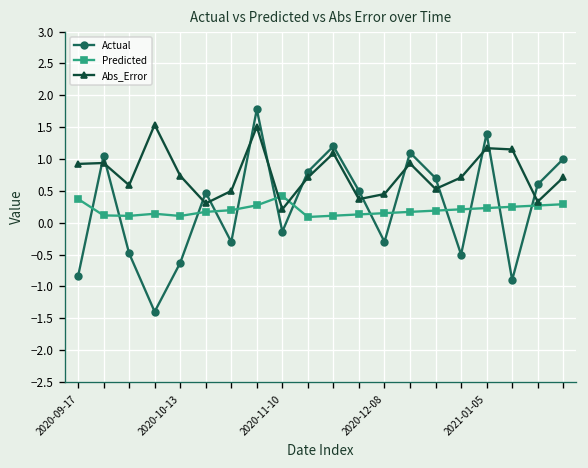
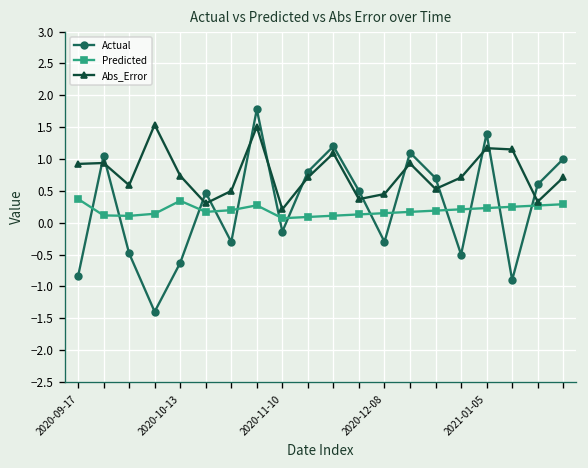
  {
    "Predicted": {
      "2020-09-17": 0.4,
-     "2020-10-13": 0.1,
-     "2020-11-10": 0.4,
+     "2020-10-13": 0.3,
+     "2020-11-10": 0.1,
      "2020-12-08": 0.2,
      "2021-01-05": 0.2
    }
  }
